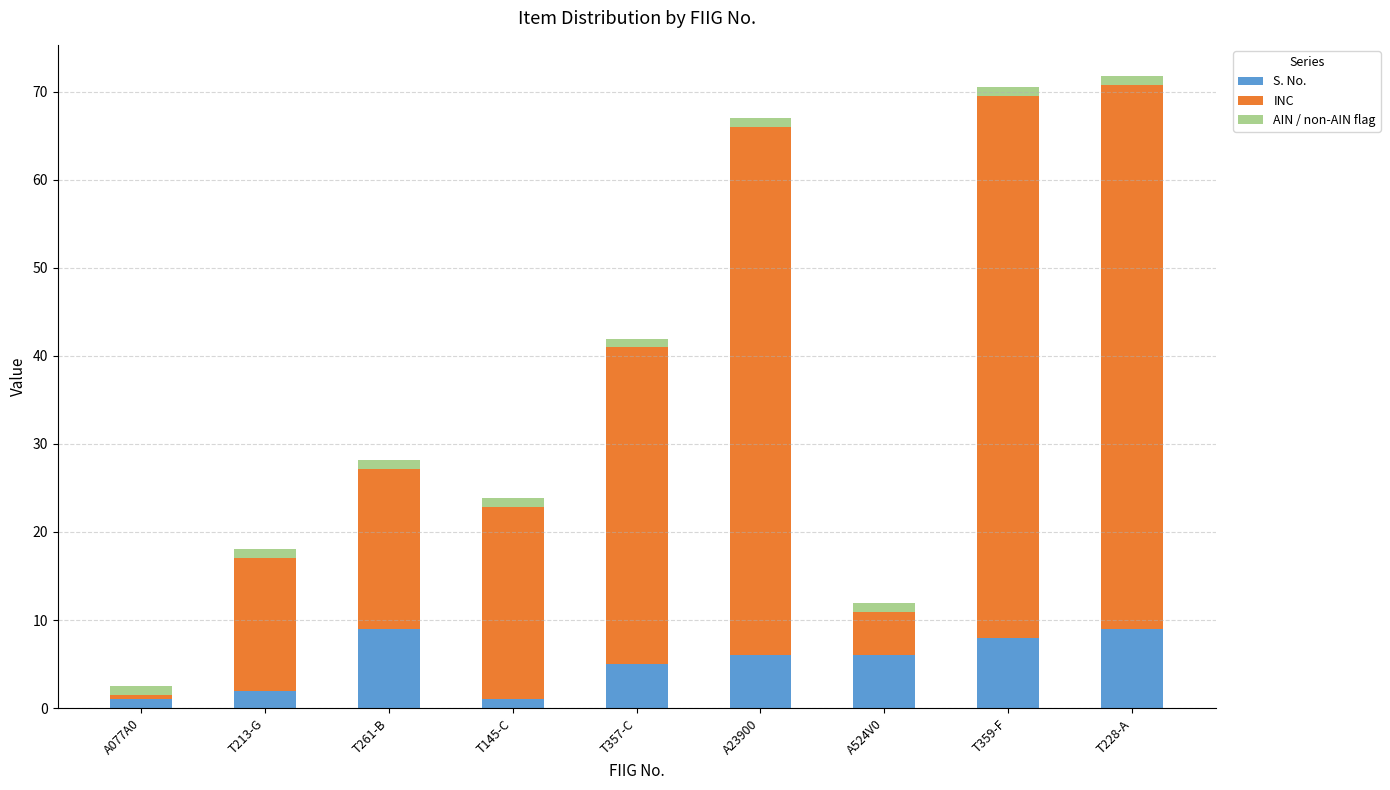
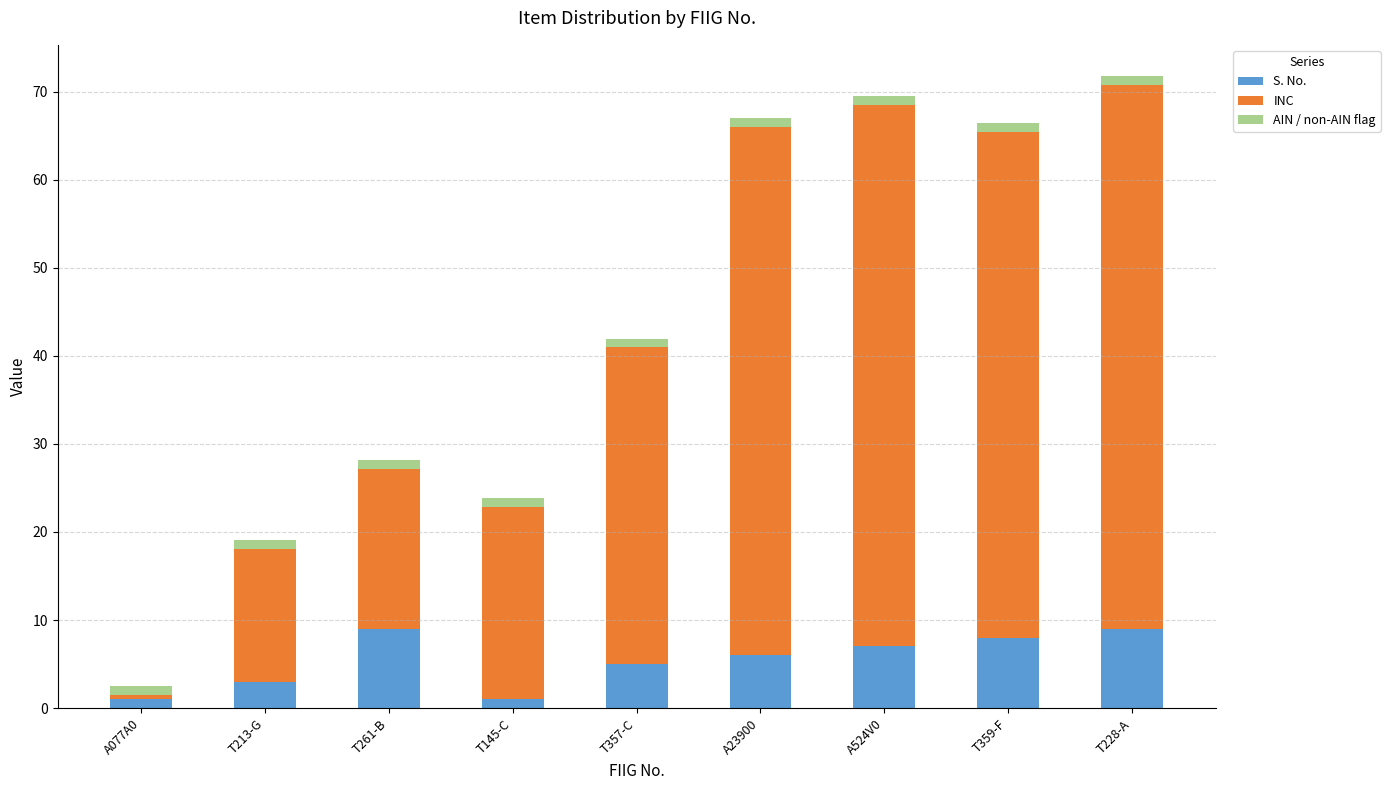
  {
    "S. No.": {
      "A077A0": 1,
-     "T213-G": 2,
+     "T213-G": 3,
      "T261-B": 9,
      "T145-C": 1,
      "T357-C": 5,
      "A23900": 6,
-     "A524V0": 6,
+     "A524V0": 7,
      "T359-F": 8,
      "T228-A": 9
    },
    "INC": {
      "A077A0": 0,
      "T213-G": 15,
      "T261-B": 18,
      "T145-C": 22,
      "T357-C": 36,
      "A23900": 60,
-     "A524V0": 5,
-     "T359-F": 62,
+     "A524V0": 61,
+     "T359-F": 57,
      "T228-A": 62
    },
    "AIN / non-AIN flag": {
      "A077A0": 1,
      "T213-G": 1,
      "T261-B": 1,
      "T145-C": 1,
      "T357-C": 1,
      "A23900": 1,
      "A524V0": 1,
      "T359-F": 1,
      "T228-A": 1
    }
  }
